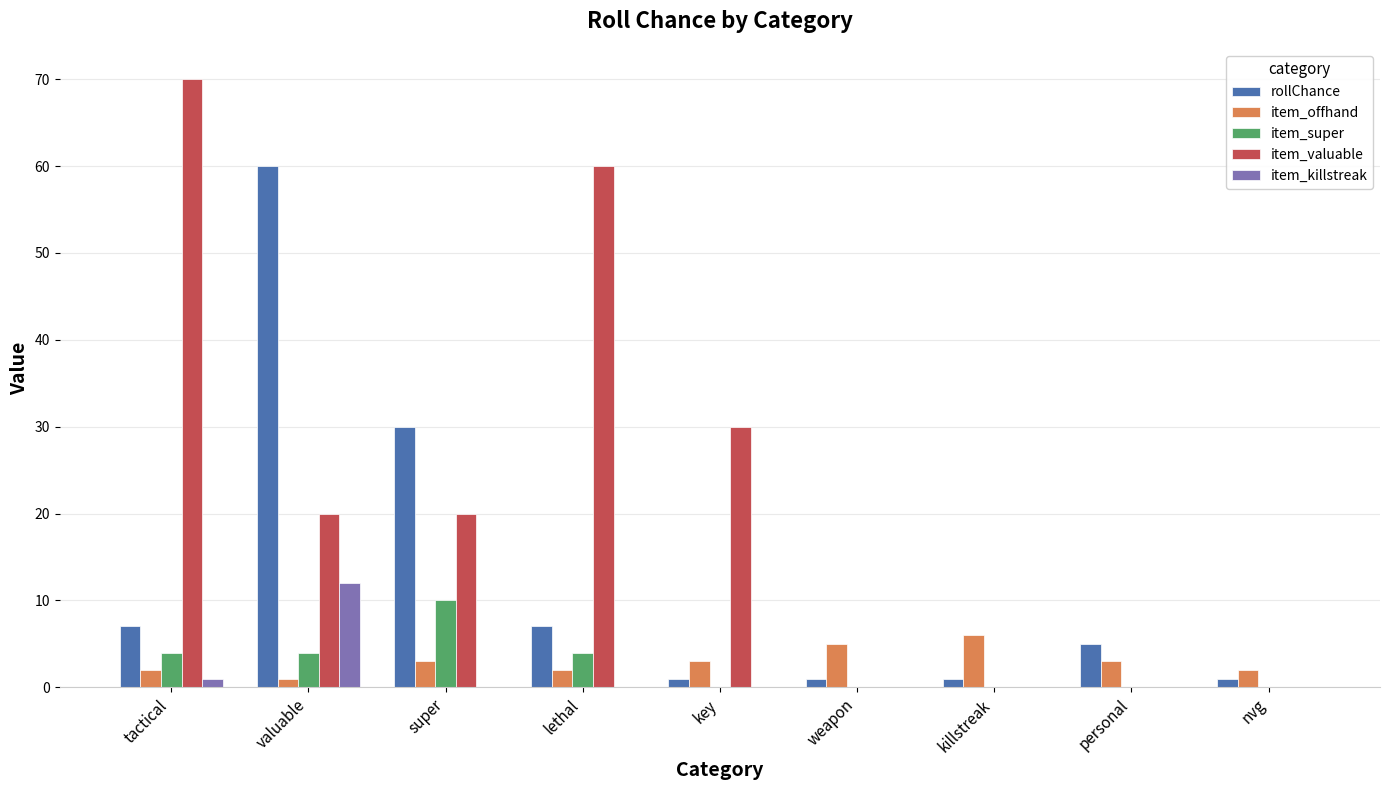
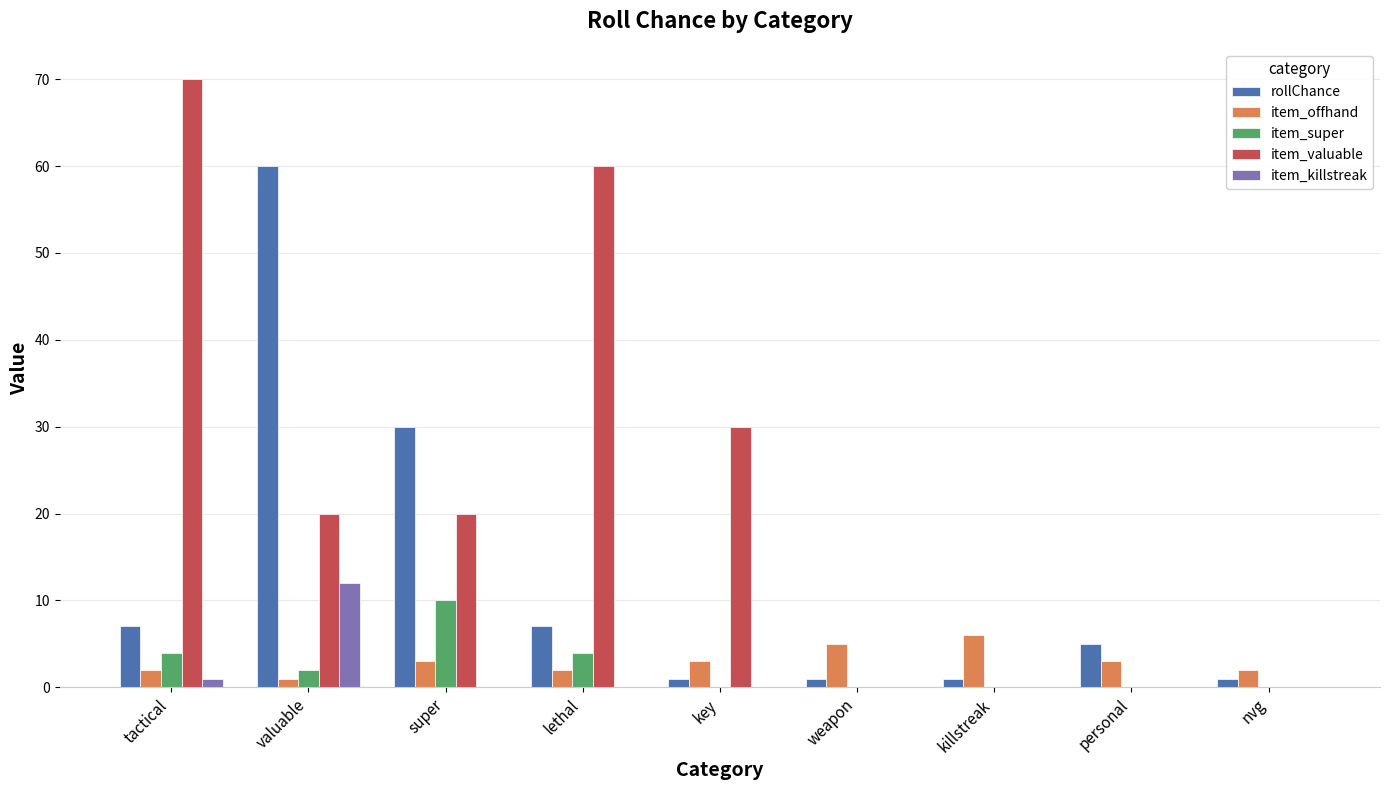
  {
    "item_super": {
      "tactical": 4,
-     "valuable": 4,
+     "valuable": 2,
      "super": 10,
      "lethal": 4,
      "key": 0,
      "weapon": 0,
      "killstreak": 0,
      "personal": 0,
      "nvg": 0
    }
  }
